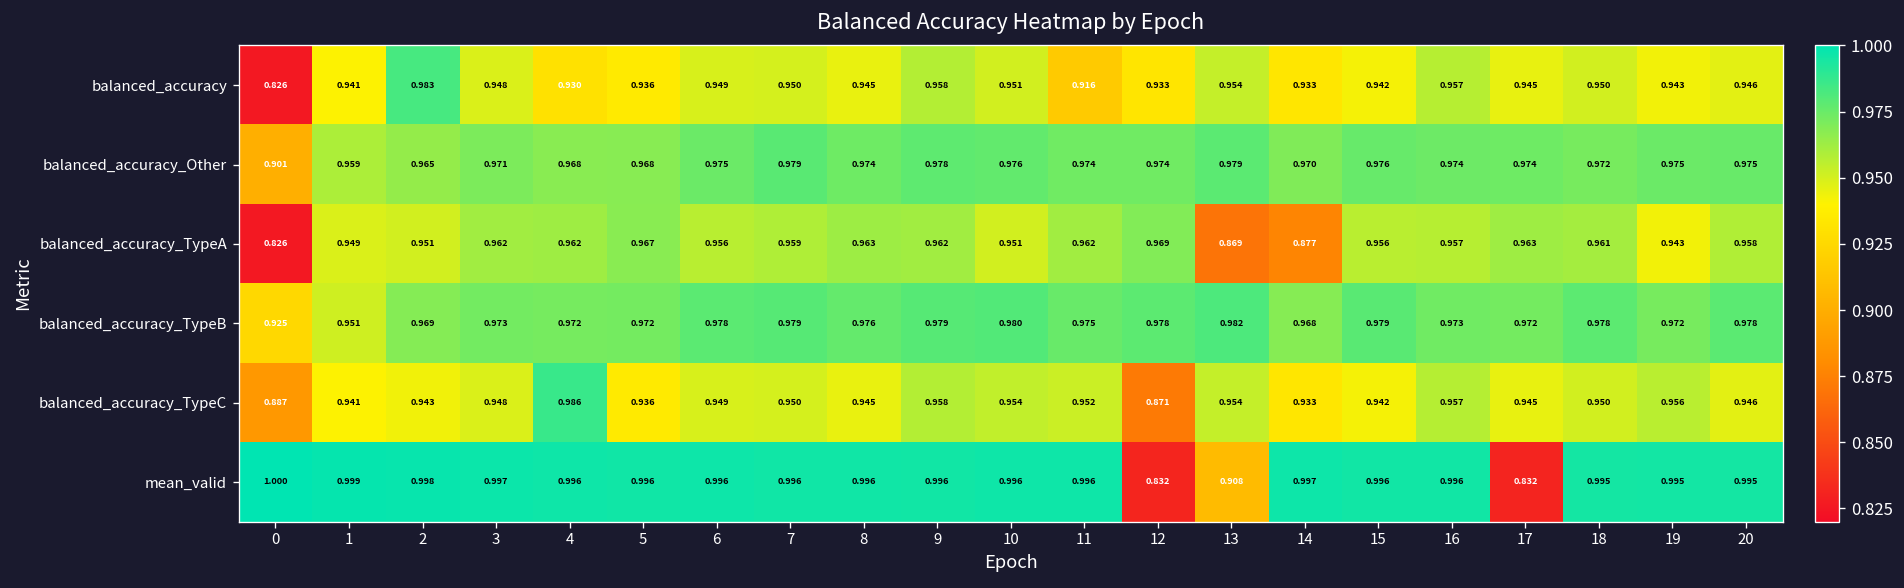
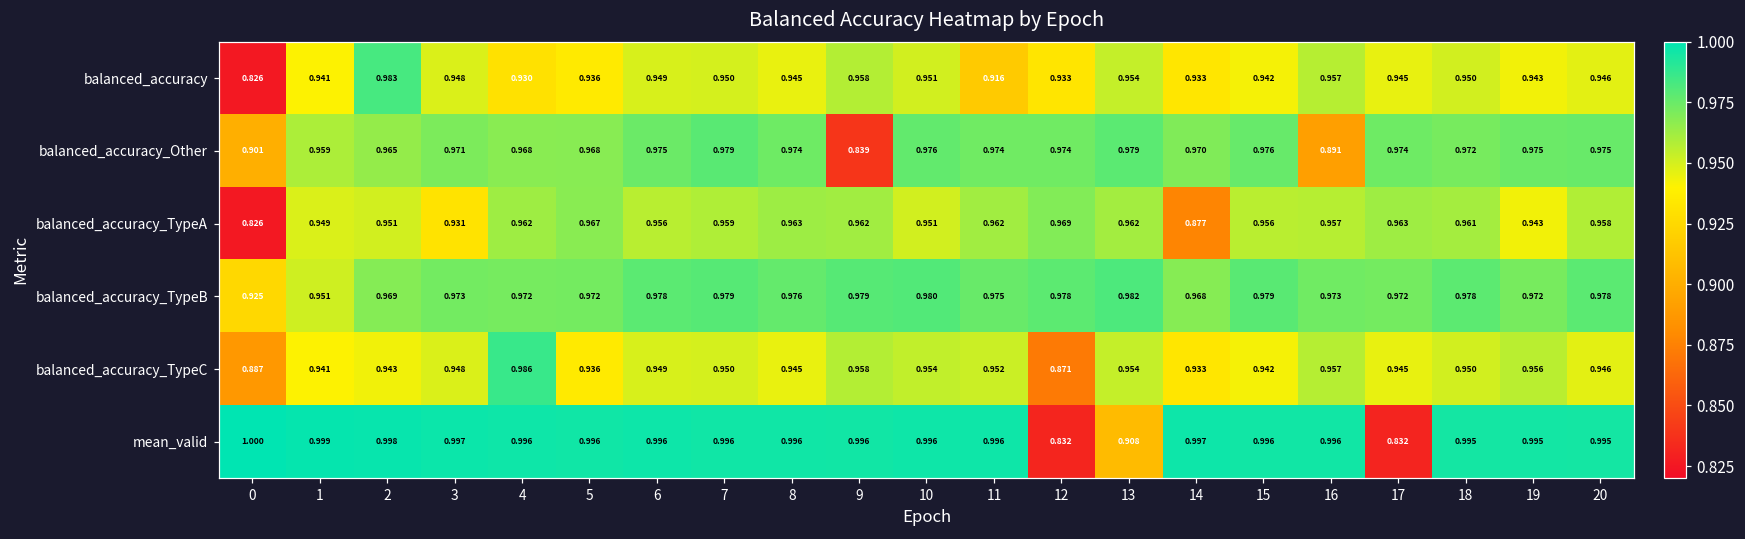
  {
    "balanced_accuracy": {
      "0": 0.826,
      "1": 0.941,
      "2": 0.983,
      "3": 0.948,
      "4": 0.930,
      "5": 0.936,
      "6": 0.949,
      "7": 0.950,
      "8": 0.945,
      "9": 0.958,
      "10": 0.951,
      "11": 0.916,
      "12": 0.933,
      "13": 0.954,
      "14": 0.933,
      "15": 0.942,
      "16": 0.957,
      "17": 0.945,
      "18": 0.950,
      "19": 0.943,
      "20": 0.946
    },
    "balanced_accuracy_Other": {
      "0": 0.901,
      "1": 0.959,
      "2": 0.965,
      "3": 0.971,
      "4": 0.968,
      "5": 0.968,
      "6": 0.975,
      "7": 0.979,
      "8": 0.974,
-     "9": 0.978,
+     "9": 0.839,
      "10": 0.976,
      "11": 0.974,
      "12": 0.974,
      "13": 0.979,
      "14": 0.970,
      "15": 0.976,
-     "16": 0.974,
+     "16": 0.891,
      "17": 0.974,
      "18": 0.972,
      "19": 0.975,
      "20": 0.975
    },
    "balanced_accuracy_TypeA": {
      "0": 0.826,
      "1": 0.949,
      "2": 0.951,
-     "3": 0.962,
+     "3": 0.931,
      "4": 0.962,
      "5": 0.967,
      "6": 0.956,
      "7": 0.959,
      "8": 0.963,
      "9": 0.962,
      "10": 0.951,
      "11": 0.962,
      "12": 0.969,
-     "13": 0.869,
+     "13": 0.962,
      "14": 0.877,
      "15": 0.956,
      "16": 0.957,
      "17": 0.963,
      "18": 0.961,
      "19": 0.943,
      "20": 0.958
    },
    "balanced_accuracy_TypeB": {
      "0": 0.925,
      "1": 0.951,
      "2": 0.969,
      "3": 0.973,
      "4": 0.972,
      "5": 0.972,
      "6": 0.978,
      "7": 0.979,
      "8": 0.976,
      "9": 0.979,
      "10": 0.980,
      "11": 0.975,
      "12": 0.978,
      "13": 0.982,
      "14": 0.968,
      "15": 0.979,
      "16": 0.973,
      "17": 0.972,
      "18": 0.978,
      "19": 0.972,
      "20": 0.978
    },
    "balanced_accuracy_TypeC": {
      "0": 0.887,
      "1": 0.941,
      "2": 0.943,
      "3": 0.948,
      "4": 0.986,
      "5": 0.936,
      "6": 0.949,
      "7": 0.950,
      "8": 0.945,
      "9": 0.958,
      "10": 0.954,
      "11": 0.952,
      "12": 0.871,
      "13": 0.954,
      "14": 0.933,
      "15": 0.942,
      "16": 0.957,
      "17": 0.945,
      "18": 0.950,
      "19": 0.956,
      "20": 0.946
    },
    "mean_valid": {
      "0": 1.000,
      "1": 0.999,
      "2": 0.998,
      "3": 0.997,
      "4": 0.996,
      "5": 0.996,
      "6": 0.996,
      "7": 0.996,
      "8": 0.996,
      "9": 0.996,
      "10": 0.996,
      "11": 0.996,
      "12": 0.832,
      "13": 0.908,
      "14": 0.997,
      "15": 0.996,
      "16": 0.996,
      "17": 0.832,
      "18": 0.995,
      "19": 0.995,
      "20": 0.995
    }
  }
